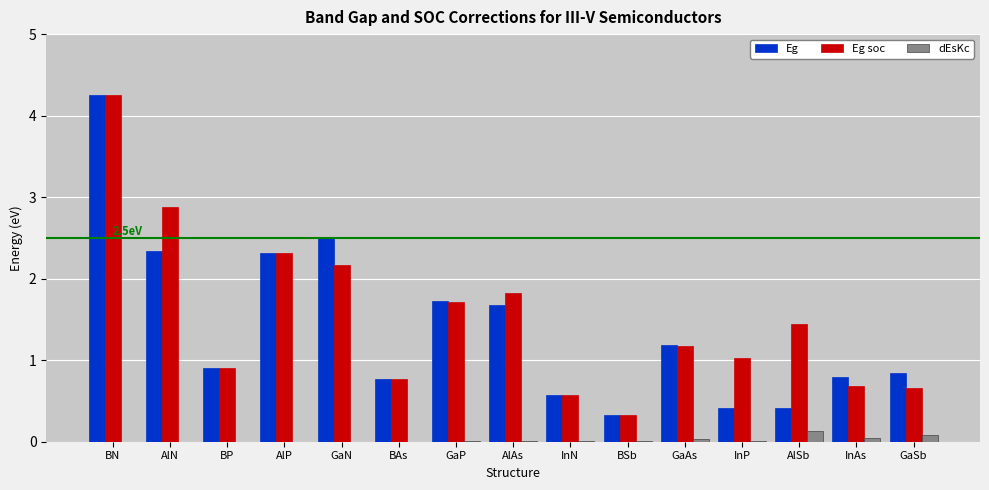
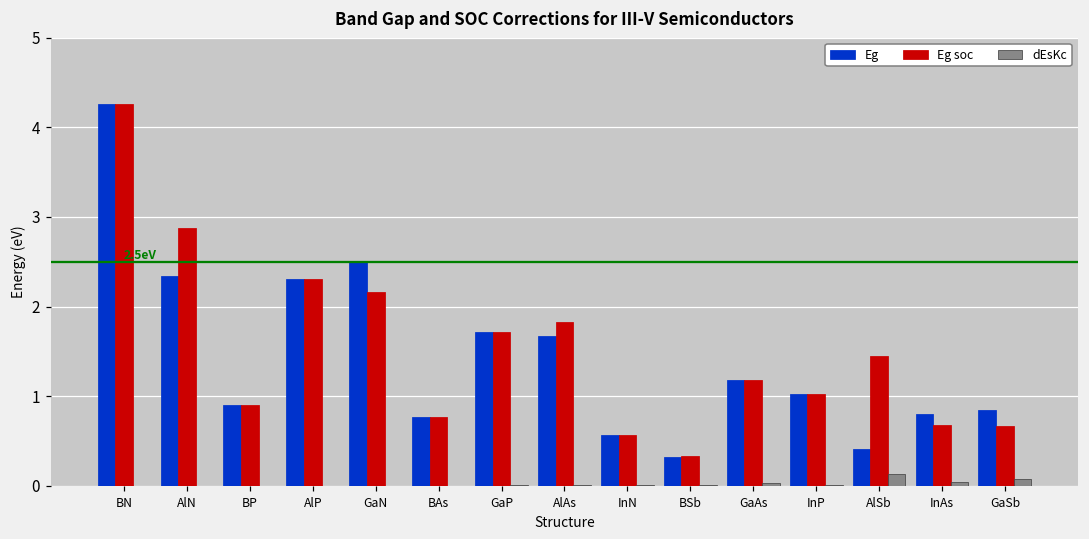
  {
    "Eg": {
      "BN": 4.3,
      "BP": 0.9,
      "AlP": 2.3,
      "GaN": 2.5,
      "BAs": 0.8,
      "GaP": 1.7,
      "AlAs": 1.7,
      "InN": 0.6,
      "BSb": 0.3,
      "GaAs": 1.2,
-     "InP": 0.4,
+     "InP": 1.0,
      "AlSb": 0.4,
      "InAs": 0.8,
      "GaSb": 0.8
    },
    "Eg soc": {
      "BN": 4.3,
      "AlN": 2.9,
      "BP": 0.9,
      "AlP": 2.3,
      "GaN": 2.2,
      "BAs": 0.8,
      "GaP": 1.7,
      "AlAs": 1.8,
      "InN": 0.6,
      "BSb": 0.3,
      "GaAs": 1.2,
      "InP": 1.0,
      "AlSb": 1.4,
      "InAs": 0.7,
      "GaSb": 0.7
    },
    "dEsKc": {
      "BN": 0.0,
      "AlN": 0.0,
      "BAs": 0.0,
      "GaAs": 0.0,
      "AlSb": 0.1,
      "InAs": 0.0,
      "GaSb": 0.1
    }
  }
